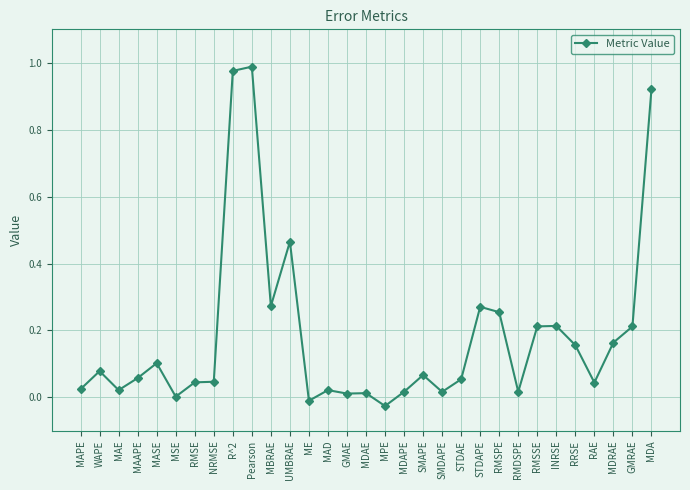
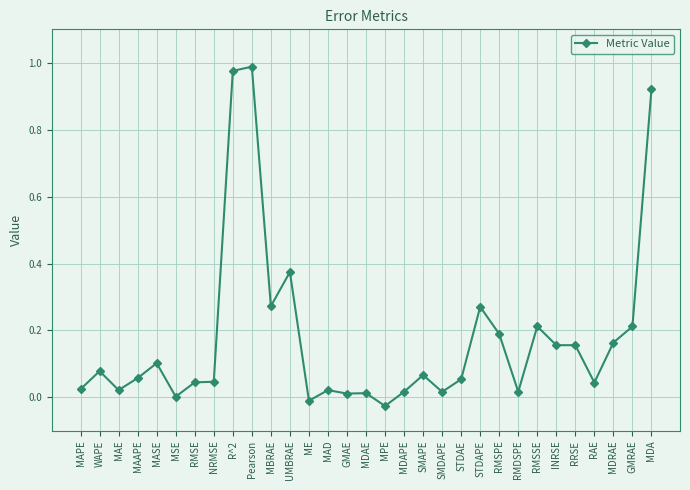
  {
    "MAPE": 0.02,
    "WAPE": 0.08,
    "MAE": 0.02,
    "MAAPE": 0.06,
    "MASE": 0.10,
    "MSE": 0.00,
    "RMSE": 0.04,
    "NRMSE": 0.05,
    "R^2": 0.98,
    "Pearson": 0.99,
    "MBRAE": 0.27,
-   "UMBRAE": 0.47,
+   "UMBRAE": 0.37,
    "ME": -0.01,
    "MAD": 0.02,
    "GMAE": 0.01,
    "MDAE": 0.01,
    "MPE": -0.03,
    "MDAPE": 0.02,
    "SMAPE": 0.07,
    "SMDAPE": 0.02,
    "STDAE": 0.05,
    "STDAPE": 0.27,
-   "RMSPE": 0.25,
+   "RMSPE": 0.19,
    "RMDSPE": 0.02,
    "RMSSE": 0.21,
-   "INRSE": 0.21,
+   "INRSE": 0.16,
    "RRSE": 0.16,
    "RAE": 0.04,
    "MDRAE": 0.16,
    "GMRAE": 0.21,
    "MDA": 0.92
  }
